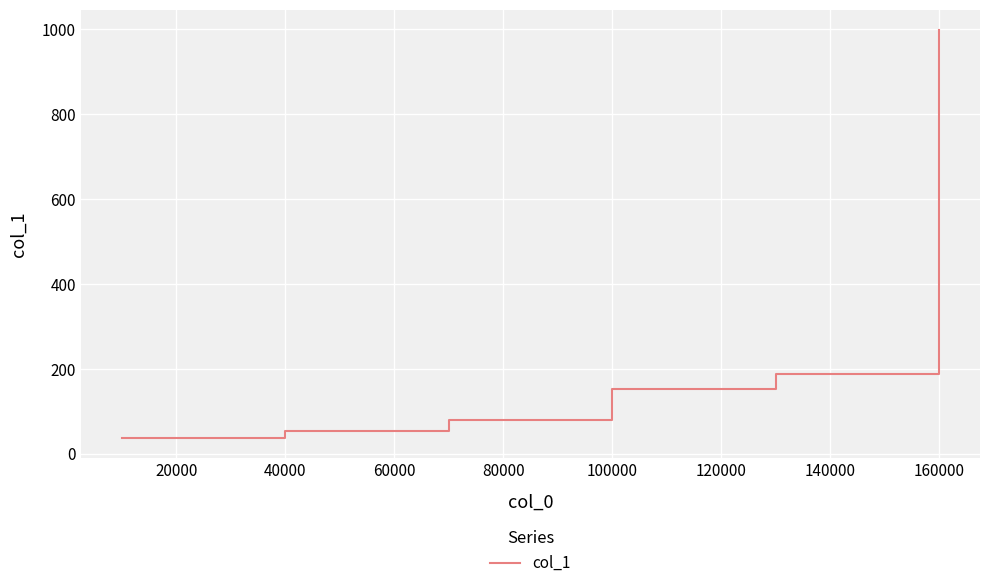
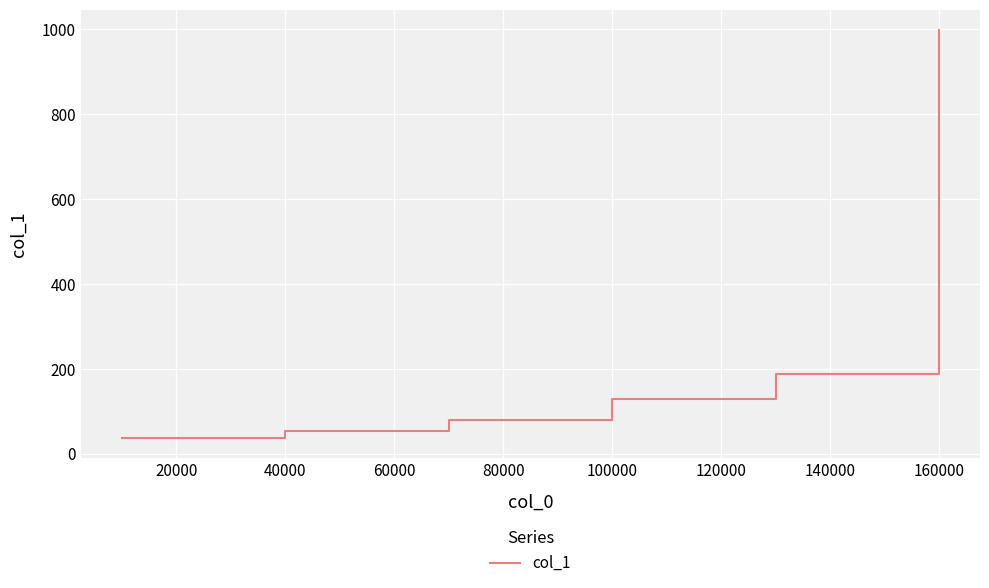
  {
    "40000": 50,
-   "100000": 150,
+   "100000": 130,
    "160000": 1000
  }
